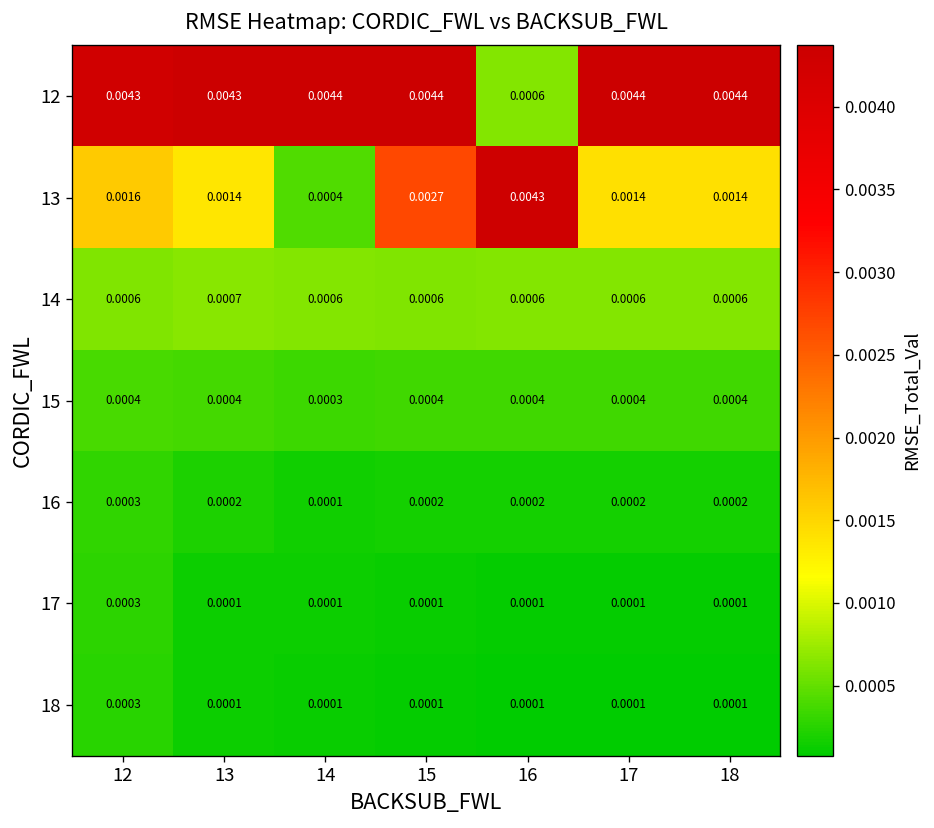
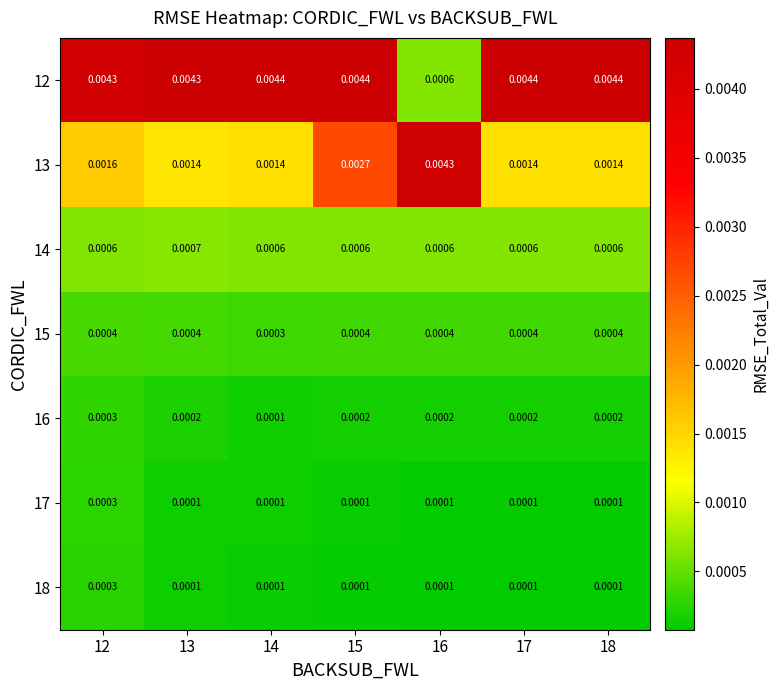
  {
    "12": {
      "12": 0.0043,
      "13": 0.0043,
      "14": 0.0044,
      "15": 0.0044,
      "16": 0.0006,
      "17": 0.0044,
      "18": 0.0044
    },
    "13": {
      "12": 0.0016,
      "13": 0.0014,
-     "14": 0.0004,
+     "14": 0.0014,
      "15": 0.0027,
      "16": 0.0043,
      "17": 0.0014,
      "18": 0.0014
    },
    "14": {
      "12": 0.0006,
      "13": 0.0007,
      "14": 0.0006,
      "15": 0.0006,
      "16": 0.0006,
      "17": 0.0006,
      "18": 0.0006
    },
    "15": {
      "12": 0.0004,
      "13": 0.0004,
      "14": 0.0003,
      "15": 0.0004,
      "16": 0.0004,
      "17": 0.0004,
      "18": 0.0004
    },
    "16": {
      "12": 0.0003,
      "13": 0.0002,
      "14": 0.0001,
      "15": 0.0002,
      "16": 0.0002,
      "17": 0.0002,
      "18": 0.0002
    },
    "17": {
      "12": 0.0003,
      "13": 0.0001,
      "14": 0.0001,
      "15": 0.0001,
      "16": 0.0001,
      "17": 0.0001,
      "18": 0.0001
    },
    "18": {
      "12": 0.0003,
      "13": 0.0001,
      "14": 0.0001,
      "15": 0.0001,
      "16": 0.0001,
      "17": 0.0001,
      "18": 0.0001
    }
  }
